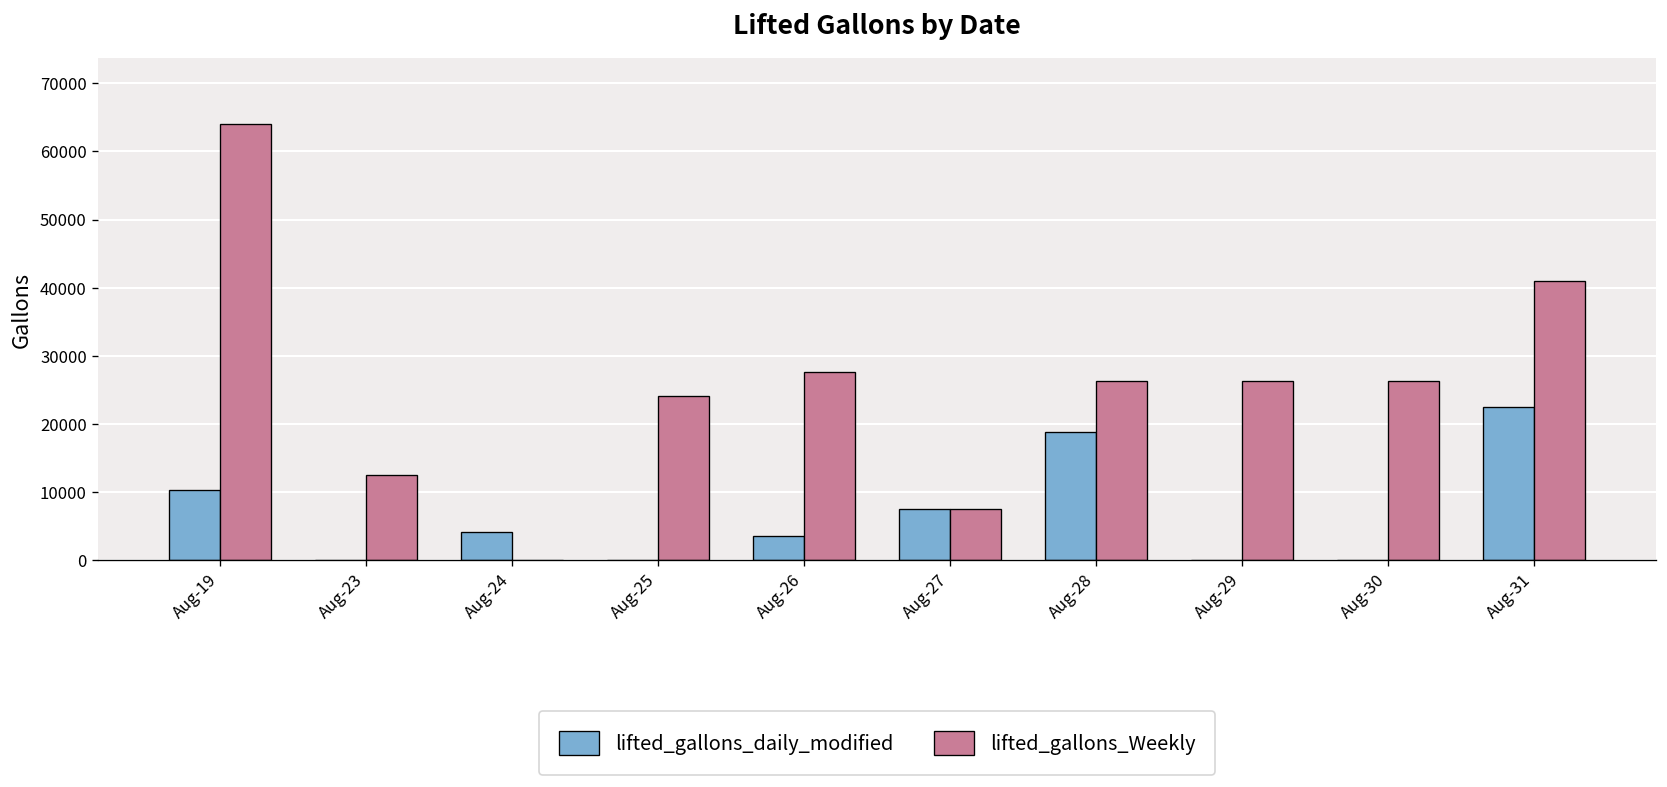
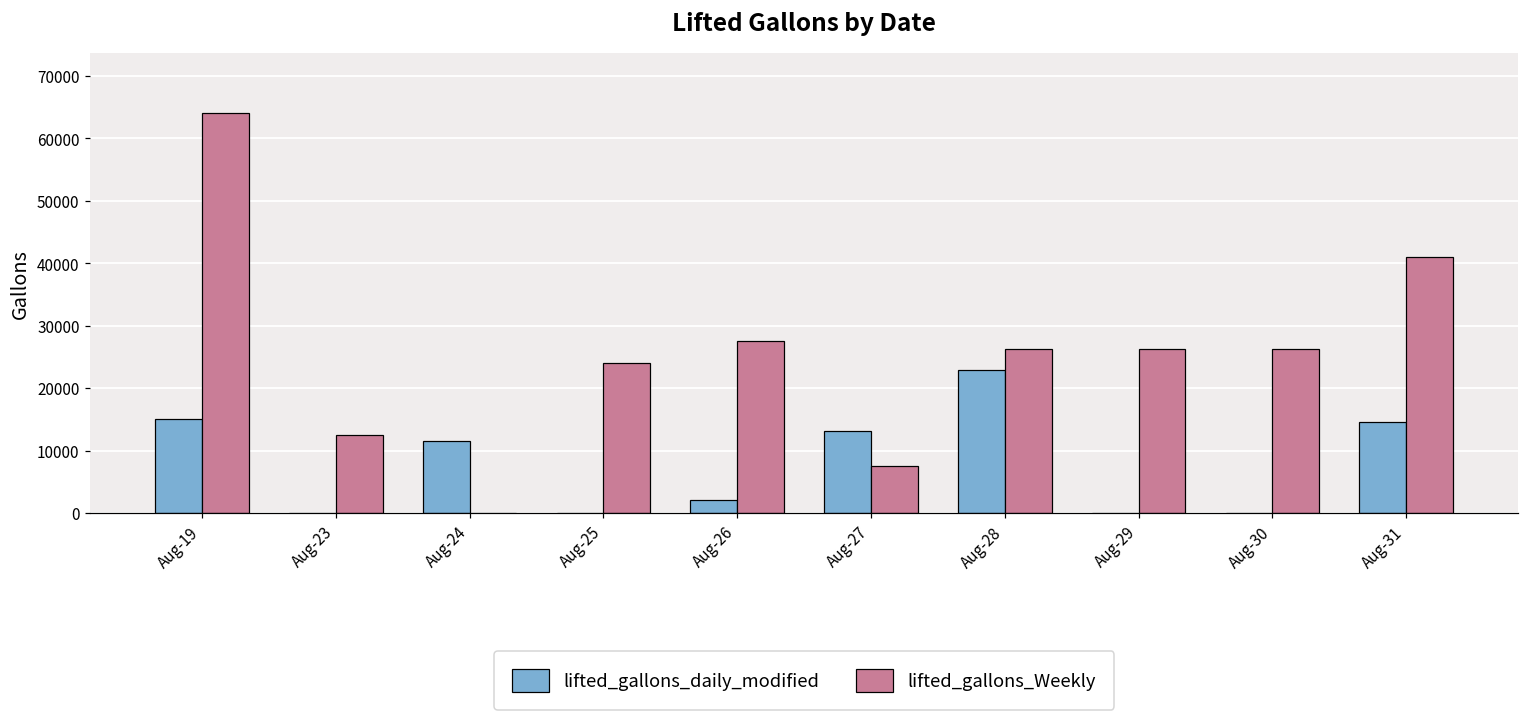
  {
    "lifted_gallons_daily_modified": {
-     "Aug-19": 10000,
+     "Aug-19": 15000,
      "Aug-23": 0,
-     "Aug-24": 4000,
+     "Aug-24": 12000,
      "Aug-25": 0,
-     "Aug-26": 4000,
-     "Aug-27": 8000,
-     "Aug-28": 19000,
+     "Aug-26": 2000,
+     "Aug-27": 13000,
+     "Aug-28": 23000,
      "Aug-29": 0,
      "Aug-30": 0,
-     "Aug-31": 23000
+     "Aug-31": 15000
    },
    "lifted_gallons_Weekly": {
      "Aug-19": 64000,
      "Aug-23": 13000,
      "Aug-24": 0,
      "Aug-25": 24000,
      "Aug-26": 28000,
      "Aug-27": 8000,
      "Aug-28": 26000,
      "Aug-29": 26000,
      "Aug-30": 26000,
      "Aug-31": 41000
    }
  }
